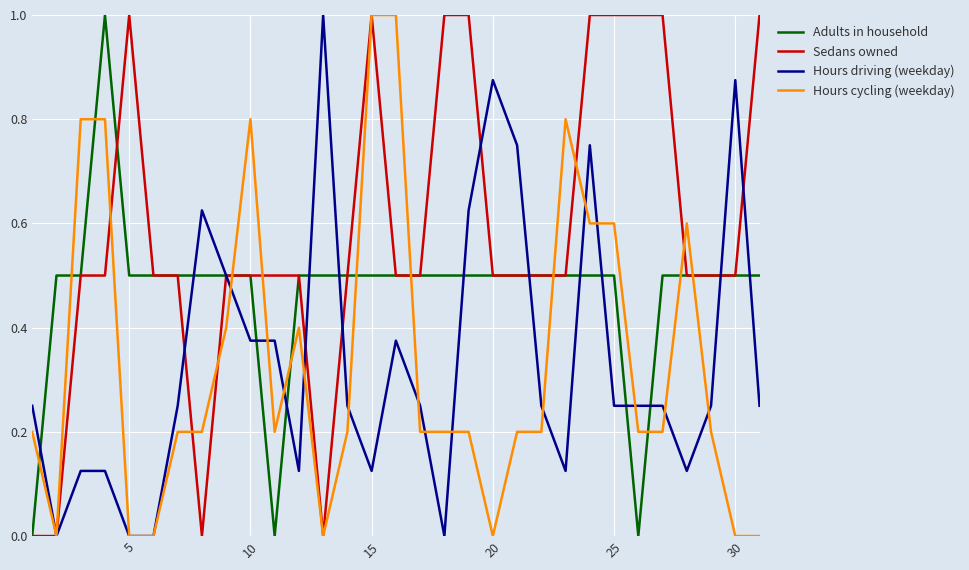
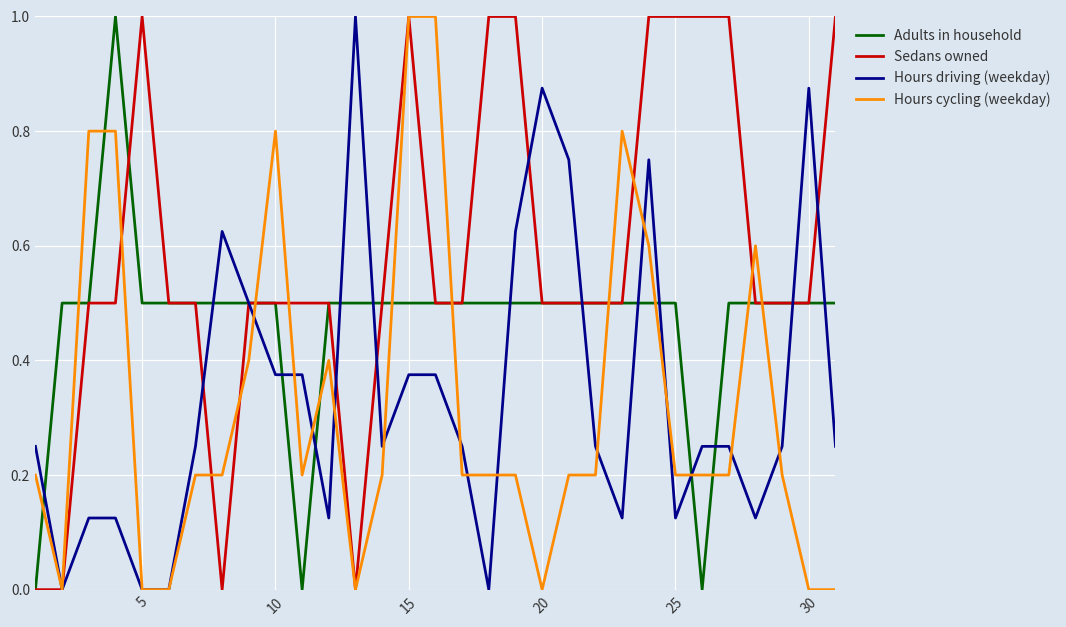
  {
    "Adults in household": {
      "5": 0.50,
      "15": 0.50,
      "25": 0.50
    },
    "Sedans owned": {
      "5": 1.00,
      "25": 1.00
    },
    "Hours driving (weekday)": {
      "10": 0.38,
-     "15": 0.13,
+     "15": 0.38,
      "20": 0.88,
-     "25": 0.25,
+     "25": 0.13,
      "30": 0.88
    },
    "Hours cycling (weekday)": {
      "10": 0.80,
      "20": 0.00,
-     "25": 0.60,
+     "25": 0.20,
      "30": 0.00
    }
  }
